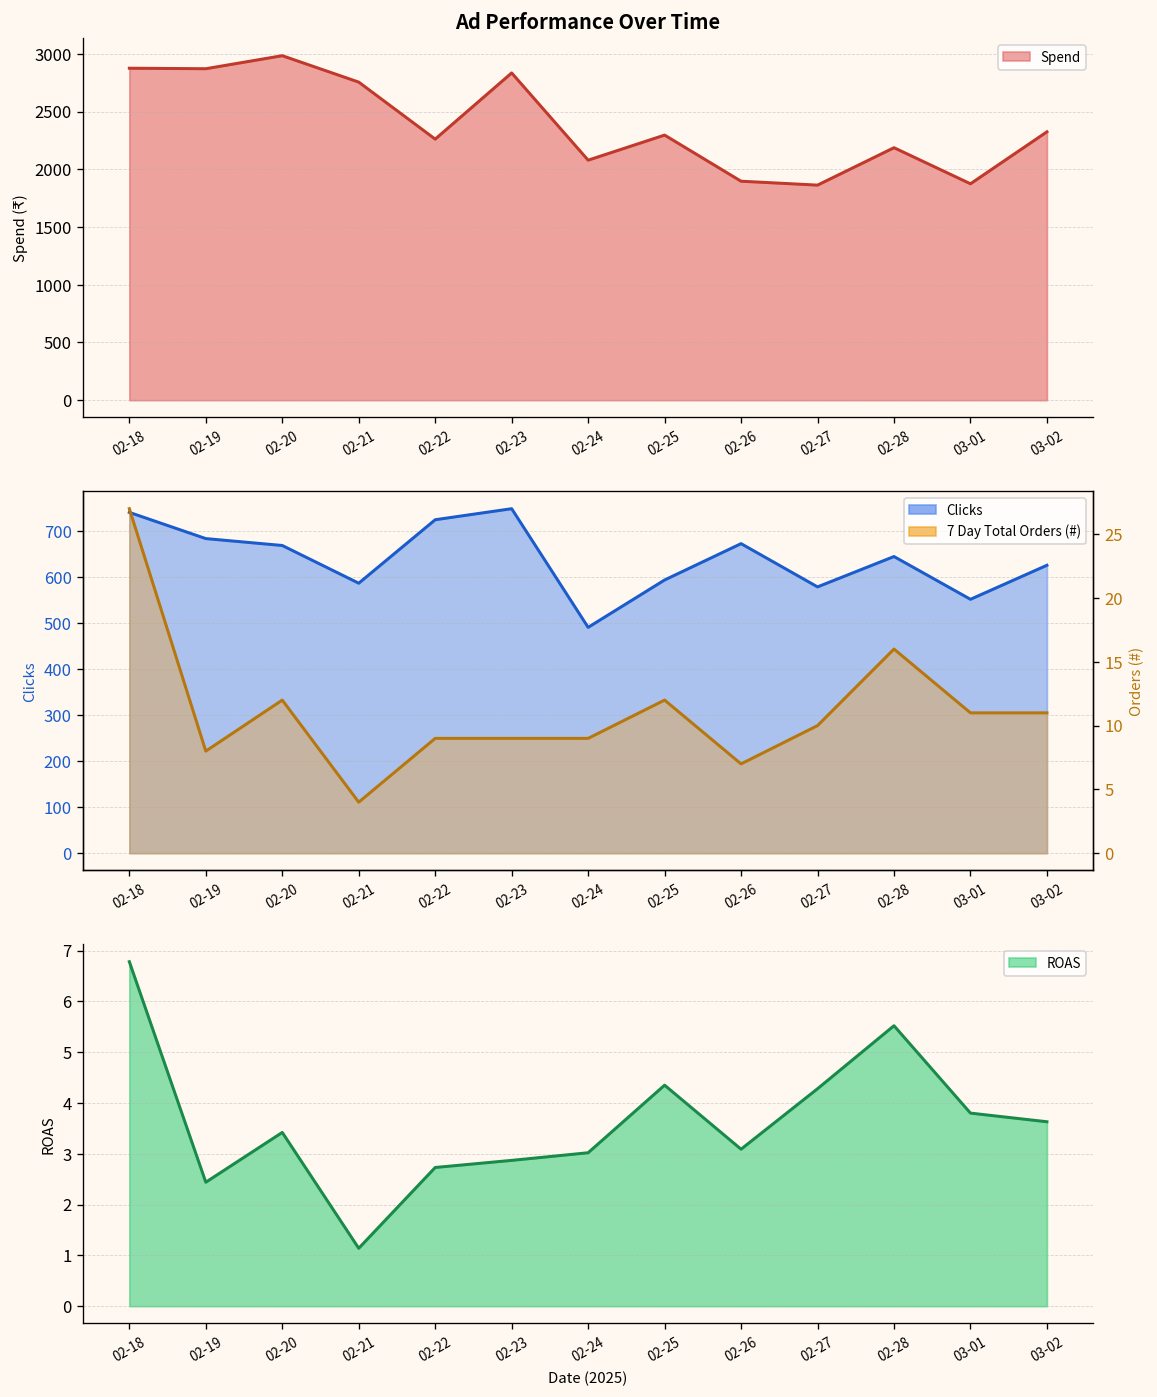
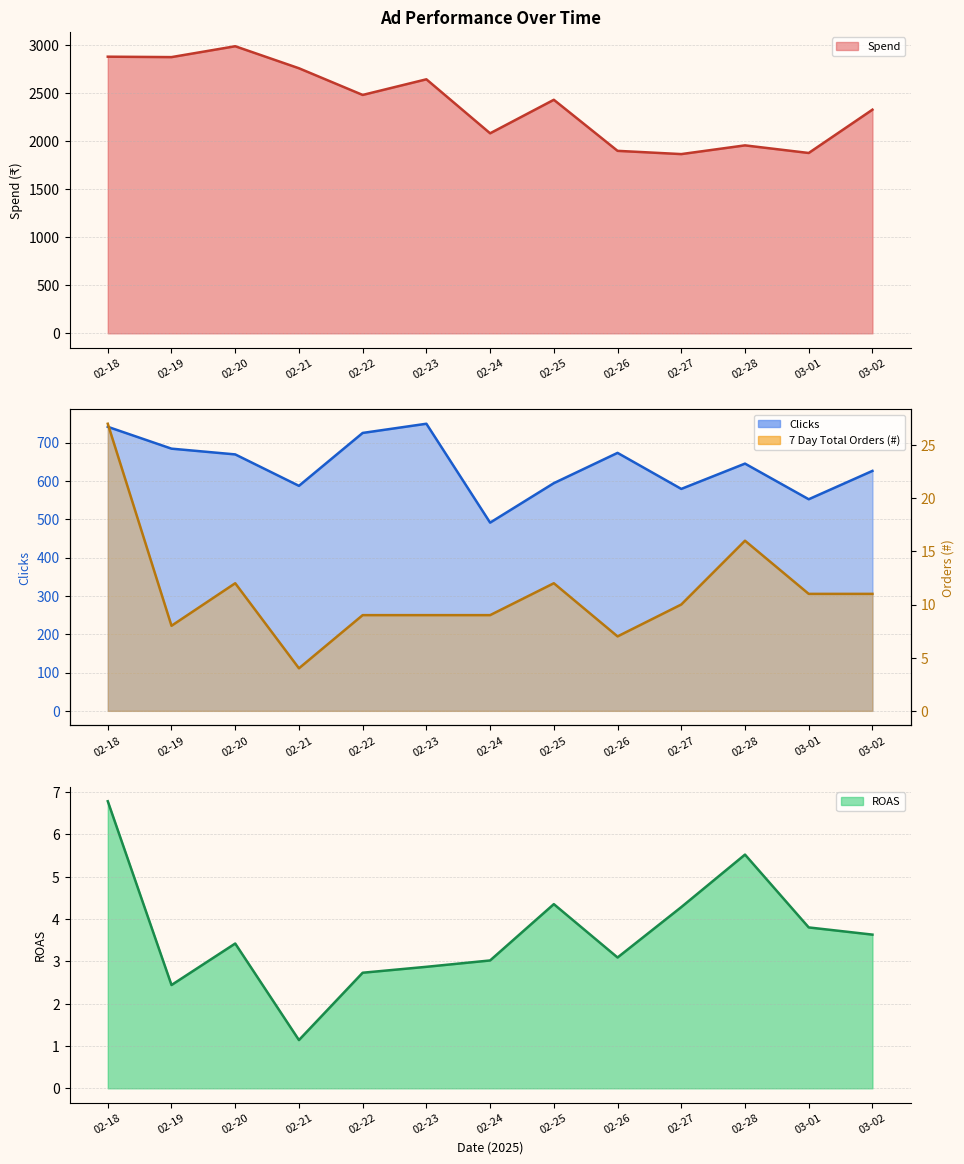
  {
    "Ad Performance Over Time": {
      "02-18": 2900,
      "02-19": 2900,
      "02-20": 3000,
      "02-21": 2800,
-     "02-22": 2300,
-     "02-23": 2800,
+     "02-22": 2500,
+     "02-23": 2600,
      "02-24": 2100,
-     "02-25": 2300,
+     "02-25": 2400,
      "02-26": 1900,
      "02-27": 1900,
-     "02-28": 2200,
+     "02-28": 2000,
      "03-01": 1900,
      "03-02": 2300
    }
  }
